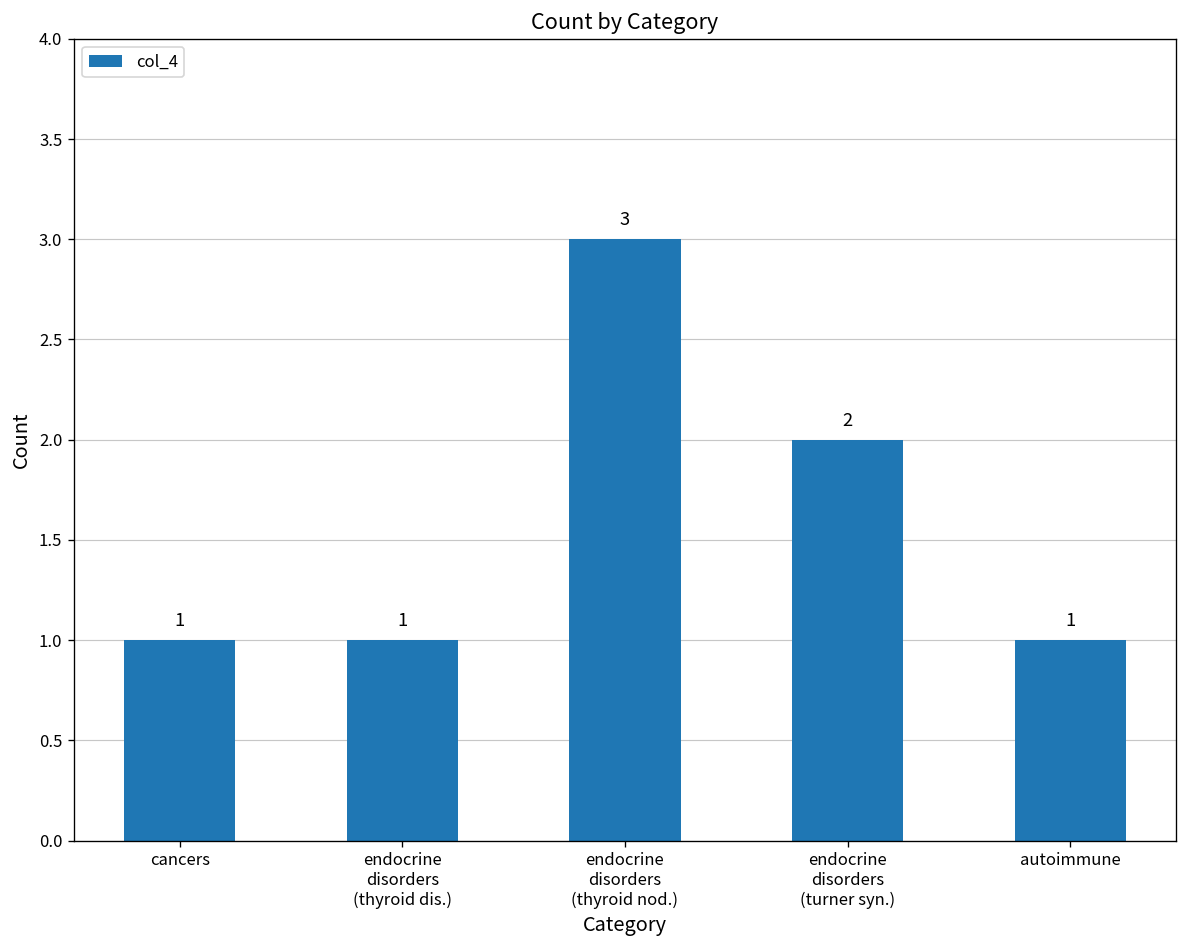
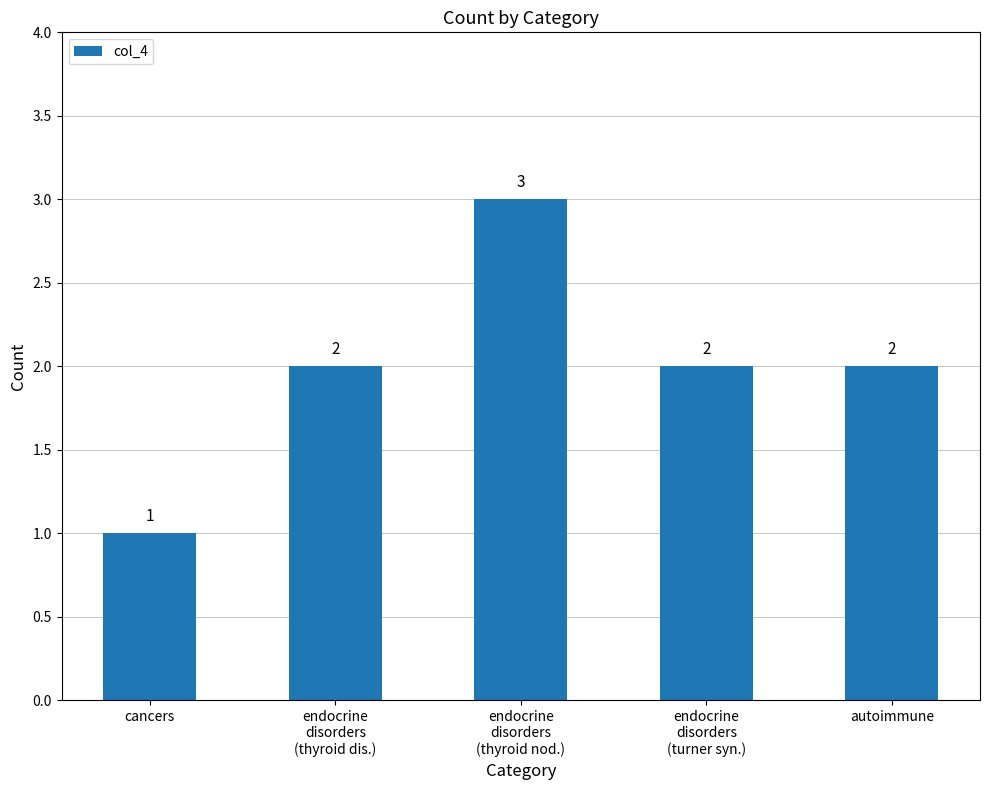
  {
    "cancers": 1,
-   "endocrine disorders (thyroid dis.)": 1,
+   "endocrine disorders (thyroid dis.)": 2,
    "endocrine disorders (thyroid nod.)": 3,
    "endocrine disorders (turner syn.)": 2,
-   "autoimmune": 1
+   "autoimmune": 2
  }
